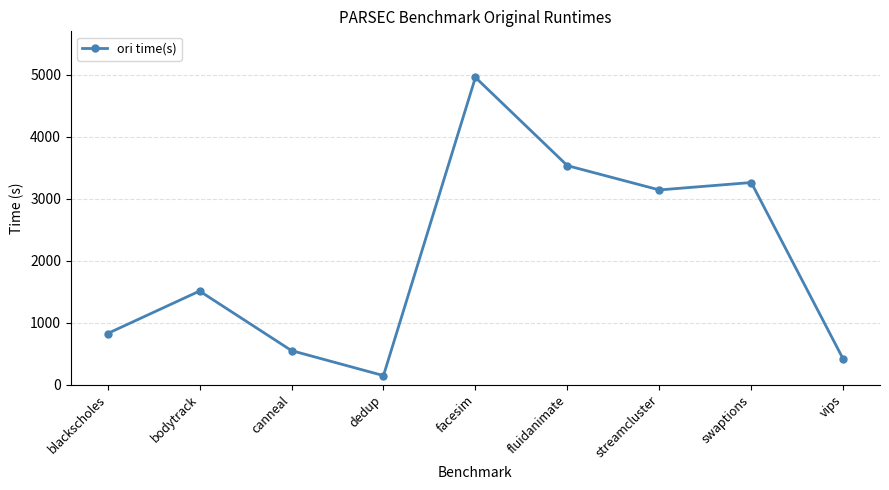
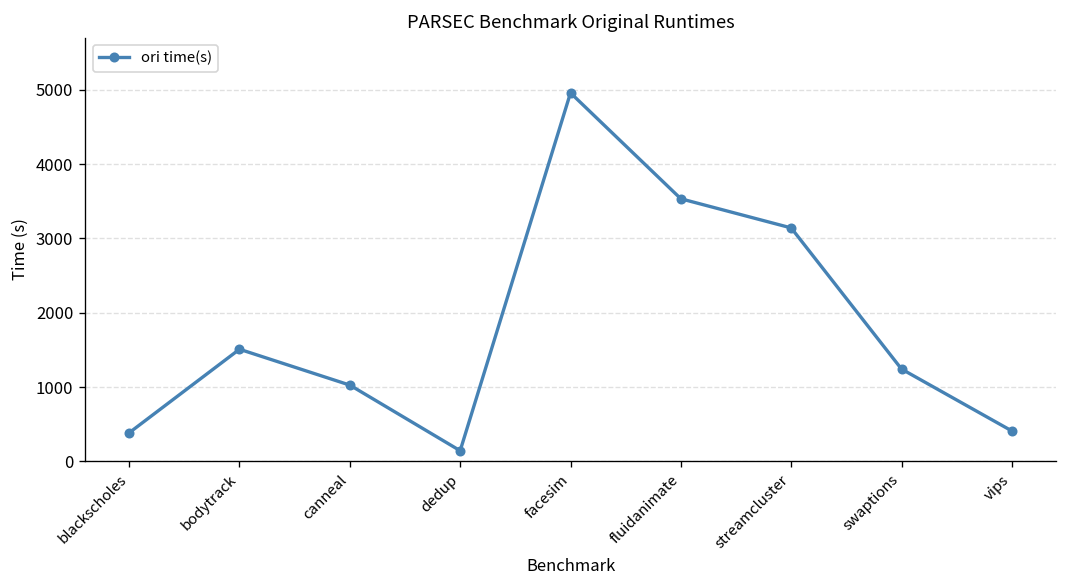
  {
-   "blackscholes": 800,
+   "blackscholes": 400,
    "bodytrack": 1500,
-   "canneal": 500,
+   "canneal": 1000,
    "dedup": 100,
    "facesim": 5000,
    "fluidanimate": 3500,
    "streamcluster": 3100,
-   "swaptions": 3300,
+   "swaptions": 1200,
    "vips": 400
  }
